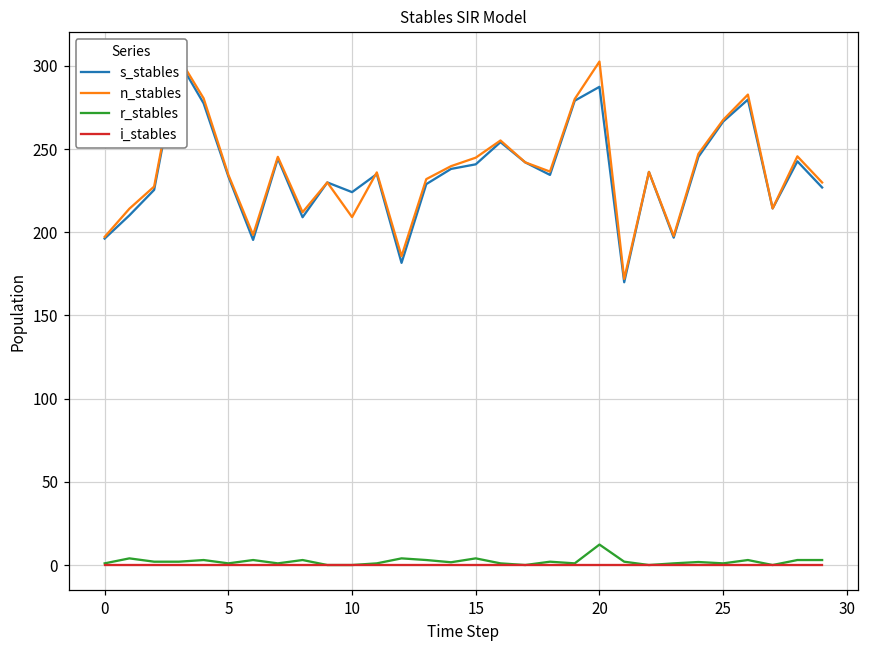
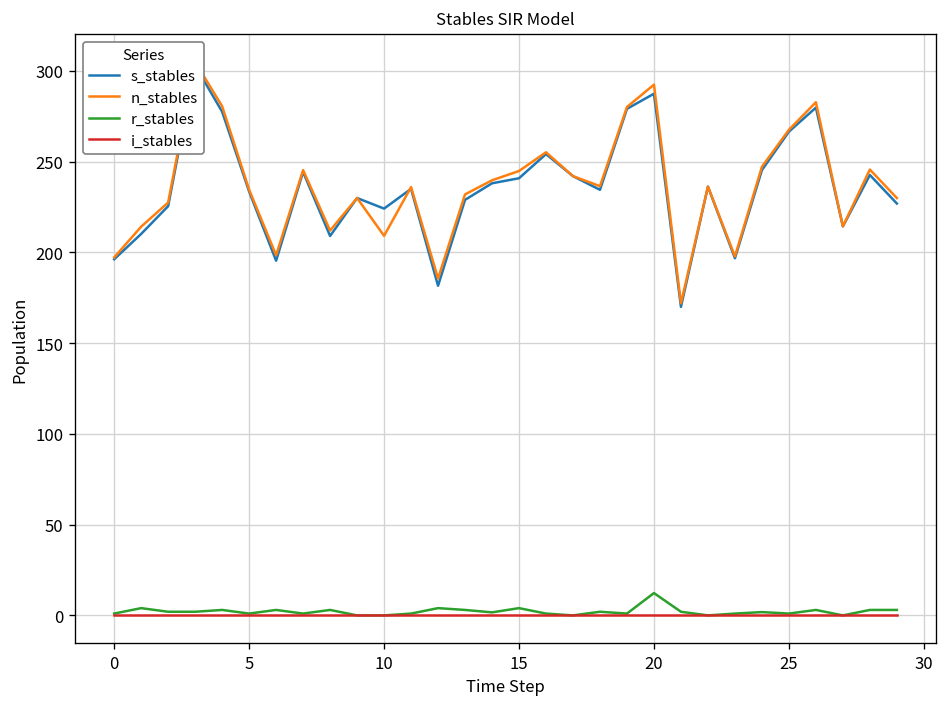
  {
    "s_stables": {
      "10": 224,
      "15": 241,
      "20": 287
    },
    "n_stables": {
      "10": 209,
      "15": 245,
-     "20": 303
+     "20": 292
    },
    "r_stables": {
      "15": 4,
      "20": 12
    },
    "i_stables": {
      "15": 0,
      "20": 0
    }
  }
